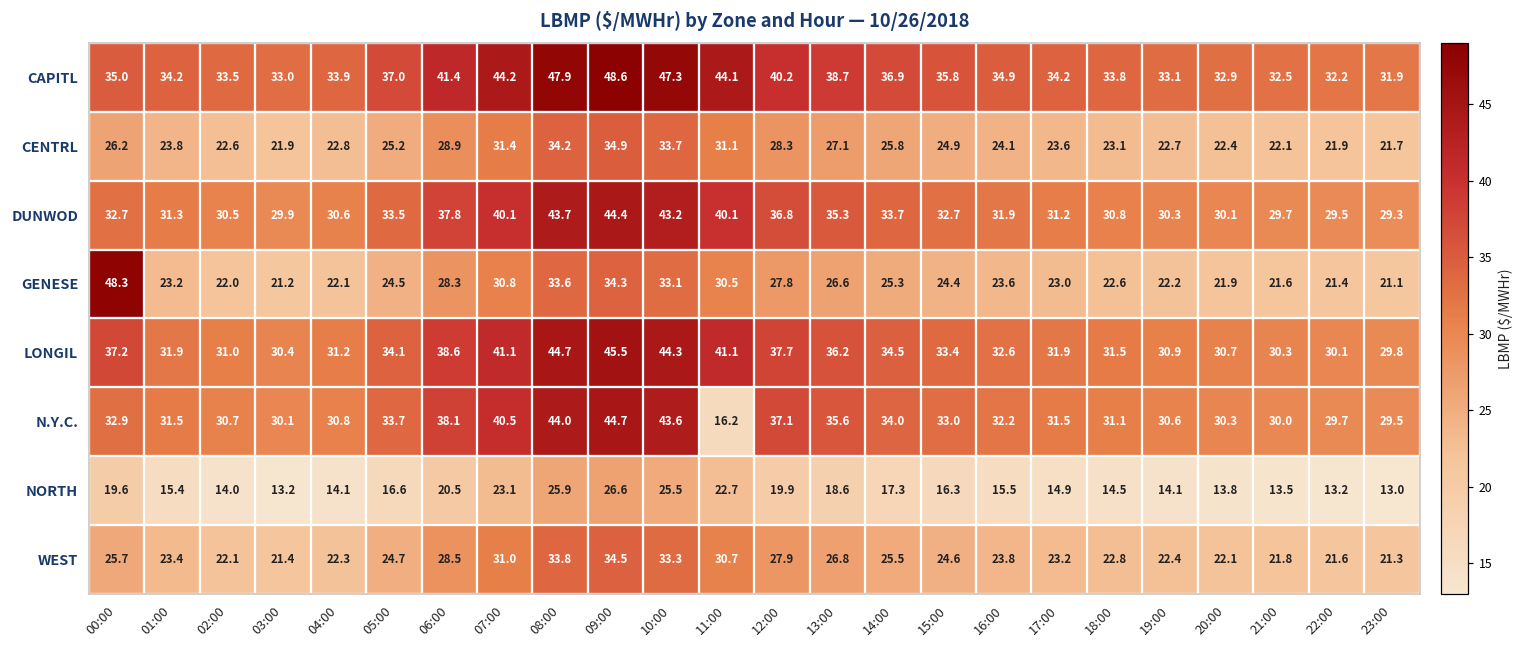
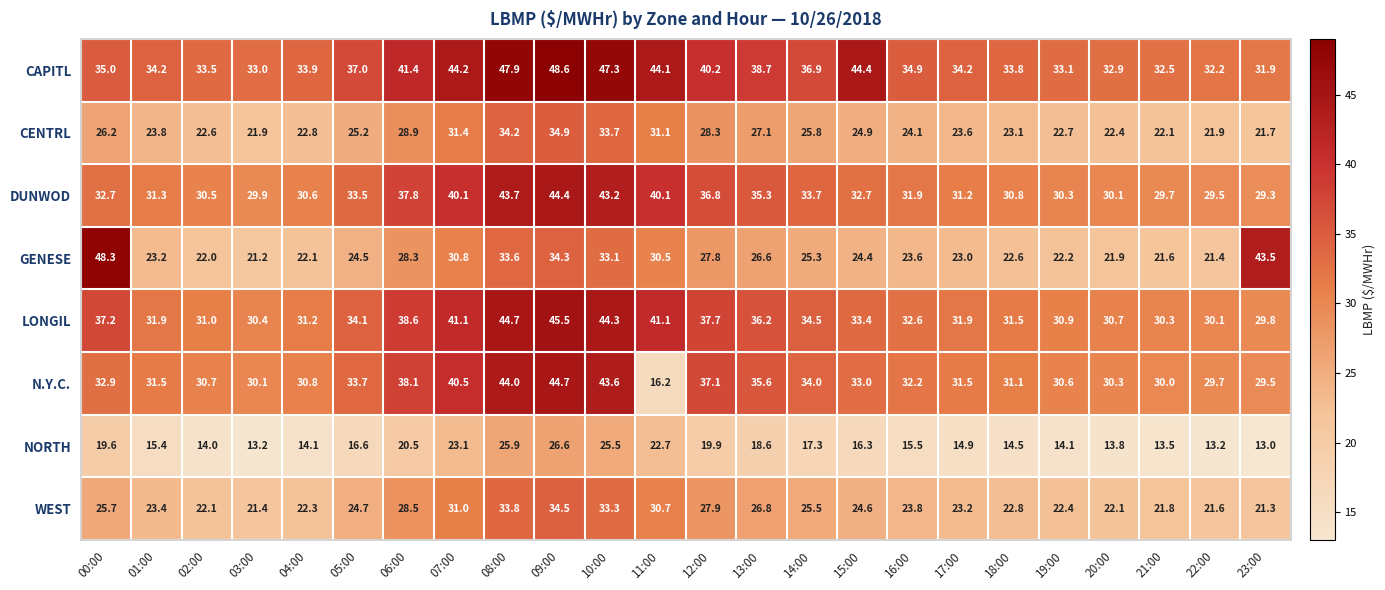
  {
    "CAPITL": {
      "00:00": 35.0,
      "01:00": 34.2,
      "02:00": 33.5,
      "03:00": 33.0,
      "04:00": 33.9,
      "05:00": 37.0,
      "06:00": 41.4,
      "07:00": 44.2,
      "08:00": 47.9,
      "09:00": 48.6,
      "10:00": 47.3,
      "11:00": 44.1,
      "12:00": 40.2,
      "13:00": 38.7,
      "14:00": 36.9,
-     "15:00": 35.8,
+     "15:00": 44.4,
      "16:00": 34.9,
      "17:00": 34.2,
      "18:00": 33.8,
      "19:00": 33.1,
      "20:00": 32.9,
      "21:00": 32.5,
      "22:00": 32.2,
      "23:00": 31.9
    },
    "CENTRL": {
      "00:00": 26.2,
      "01:00": 23.8,
      "02:00": 22.6,
      "03:00": 21.9,
      "04:00": 22.8,
      "05:00": 25.2,
      "06:00": 28.9,
      "07:00": 31.4,
      "08:00": 34.2,
      "09:00": 34.9,
      "10:00": 33.7,
      "11:00": 31.1,
      "12:00": 28.3,
      "13:00": 27.1,
      "14:00": 25.8,
      "15:00": 24.9,
      "16:00": 24.1,
      "17:00": 23.6,
      "18:00": 23.1,
      "19:00": 22.7,
      "20:00": 22.4,
      "21:00": 22.1,
      "22:00": 21.9,
      "23:00": 21.7
    },
    "DUNWOD": {
      "00:00": 32.7,
      "01:00": 31.3,
      "02:00": 30.5,
      "03:00": 29.9,
      "04:00": 30.6,
      "05:00": 33.5,
      "06:00": 37.8,
      "07:00": 40.1,
      "08:00": 43.7,
      "09:00": 44.4,
      "10:00": 43.2,
      "11:00": 40.1,
      "12:00": 36.8,
      "13:00": 35.3,
      "14:00": 33.7,
      "15:00": 32.7,
      "16:00": 31.9,
      "17:00": 31.2,
      "18:00": 30.8,
      "19:00": 30.3,
      "20:00": 30.1,
      "21:00": 29.7,
      "22:00": 29.5,
      "23:00": 29.3
    },
    "GENESE": {
      "00:00": 48.3,
      "01:00": 23.2,
      "02:00": 22.0,
      "03:00": 21.2,
      "04:00": 22.1,
      "05:00": 24.5,
      "06:00": 28.3,
      "07:00": 30.8,
      "08:00": 33.6,
      "09:00": 34.3,
      "10:00": 33.1,
      "11:00": 30.5,
      "12:00": 27.8,
      "13:00": 26.6,
      "14:00": 25.3,
      "15:00": 24.4,
      "16:00": 23.6,
      "17:00": 23.0,
      "18:00": 22.6,
      "19:00": 22.2,
      "20:00": 21.9,
      "21:00": 21.6,
      "22:00": 21.4,
-     "23:00": 21.1
+     "23:00": 43.5
    },
    "LONGIL": {
      "00:00": 37.2,
      "01:00": 31.9,
      "02:00": 31.0,
      "03:00": 30.4,
      "04:00": 31.2,
      "05:00": 34.1,
      "06:00": 38.6,
      "07:00": 41.1,
      "08:00": 44.7,
      "09:00": 45.5,
      "10:00": 44.3,
      "11:00": 41.1,
      "12:00": 37.7,
      "13:00": 36.2,
      "14:00": 34.5,
      "15:00": 33.4,
      "16:00": 32.6,
      "17:00": 31.9,
      "18:00": 31.5,
      "19:00": 30.9,
      "20:00": 30.7,
      "21:00": 30.3,
      "22:00": 30.1,
      "23:00": 29.8
    },
    "N.Y.C.": {
      "00:00": 32.9,
      "01:00": 31.5,
      "02:00": 30.7,
      "03:00": 30.1,
      "04:00": 30.8,
      "05:00": 33.7,
      "06:00": 38.1,
      "07:00": 40.5,
      "08:00": 44.0,
      "09:00": 44.7,
      "10:00": 43.6,
      "11:00": 16.2,
      "12:00": 37.1,
      "13:00": 35.6,
      "14:00": 34.0,
      "15:00": 33.0,
      "16:00": 32.2,
      "17:00": 31.5,
      "18:00": 31.1,
      "19:00": 30.6,
      "20:00": 30.3,
      "21:00": 30.0,
      "22:00": 29.7,
      "23:00": 29.5
    },
    "NORTH": {
      "00:00": 19.6,
      "01:00": 15.4,
      "02:00": 14.0,
      "03:00": 13.2,
      "04:00": 14.1,
      "05:00": 16.6,
      "06:00": 20.5,
      "07:00": 23.1,
      "08:00": 25.9,
      "09:00": 26.6,
      "10:00": 25.5,
      "11:00": 22.7,
      "12:00": 19.9,
      "13:00": 18.6,
      "14:00": 17.3,
      "15:00": 16.3,
      "16:00": 15.5,
      "17:00": 14.9,
      "18:00": 14.5,
      "19:00": 14.1,
      "20:00": 13.8,
      "21:00": 13.5,
      "22:00": 13.2,
      "23:00": 13.0
    },
    "WEST": {
      "00:00": 25.7,
      "01:00": 23.4,
      "02:00": 22.1,
      "03:00": 21.4,
      "04:00": 22.3,
      "05:00": 24.7,
      "06:00": 28.5,
      "07:00": 31.0,
      "08:00": 33.8,
      "09:00": 34.5,
      "10:00": 33.3,
      "11:00": 30.7,
      "12:00": 27.9,
      "13:00": 26.8,
      "14:00": 25.5,
      "15:00": 24.6,
      "16:00": 23.8,
      "17:00": 23.2,
      "18:00": 22.8,
      "19:00": 22.4,
      "20:00": 22.1,
      "21:00": 21.8,
      "22:00": 21.6,
      "23:00": 21.3
    }
  }
